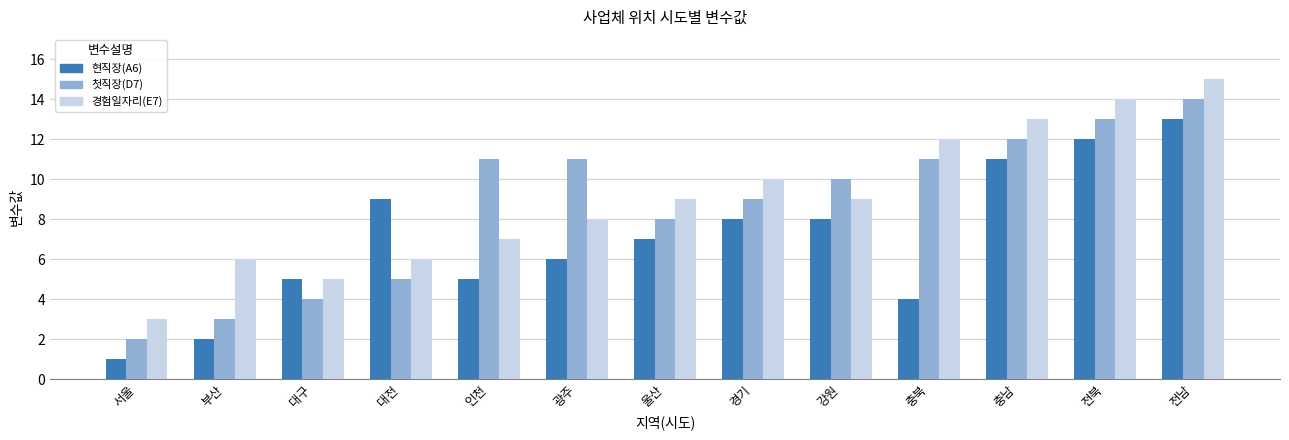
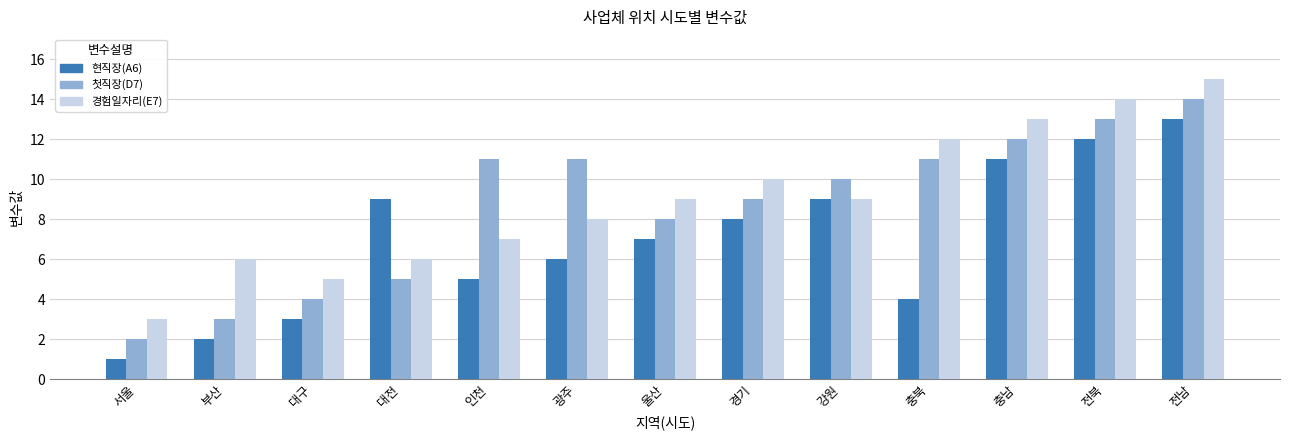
  {
    "현직장(A6)": {
      "서울": 1,
      "부산": 2,
-     "대구": 5,
+     "대구": 3,
      "대전": 9,
      "인천": 5,
      "광주": 6,
      "울산": 7,
      "경기": 8,
-     "강원": 8,
+     "강원": 9,
      "충북": 4,
      "충남": 11,
      "전북": 12,
      "전남": 13
    },
    "첫직장(D7)": {
      "서울": 2,
      "부산": 3,
      "대구": 4,
      "대전": 5,
      "인천": 11,
      "광주": 11,
      "울산": 8,
      "경기": 9,
      "강원": 10,
      "충북": 11,
      "충남": 12,
      "전북": 13,
      "전남": 14
    },
    "경험일자리(E7)": {
      "서울": 3,
      "부산": 6,
      "대구": 5,
      "대전": 6,
      "인천": 7,
      "광주": 8,
      "울산": 9,
      "경기": 10,
      "강원": 9,
      "충북": 12,
      "충남": 13,
      "전북": 14,
      "전남": 15
    }
  }
